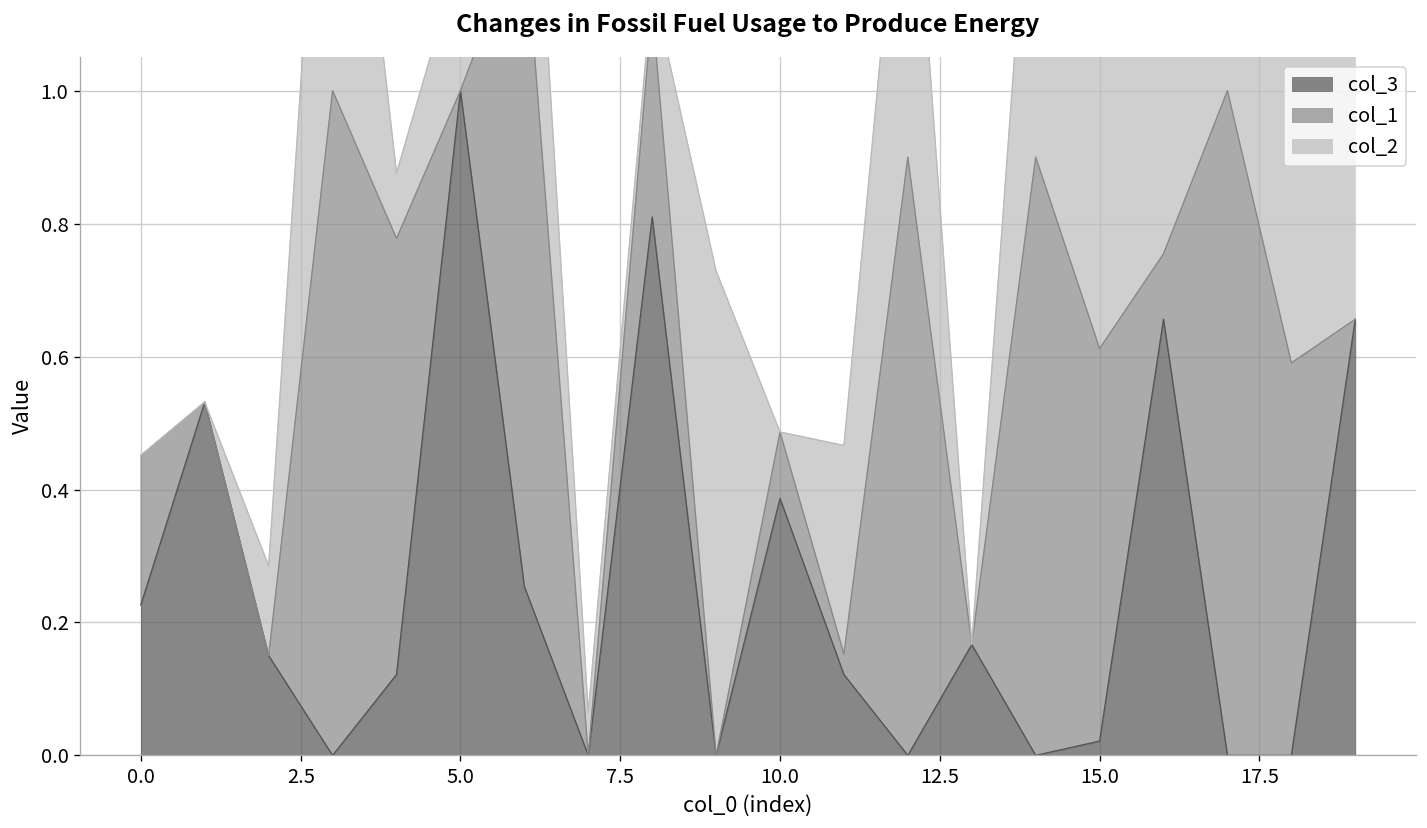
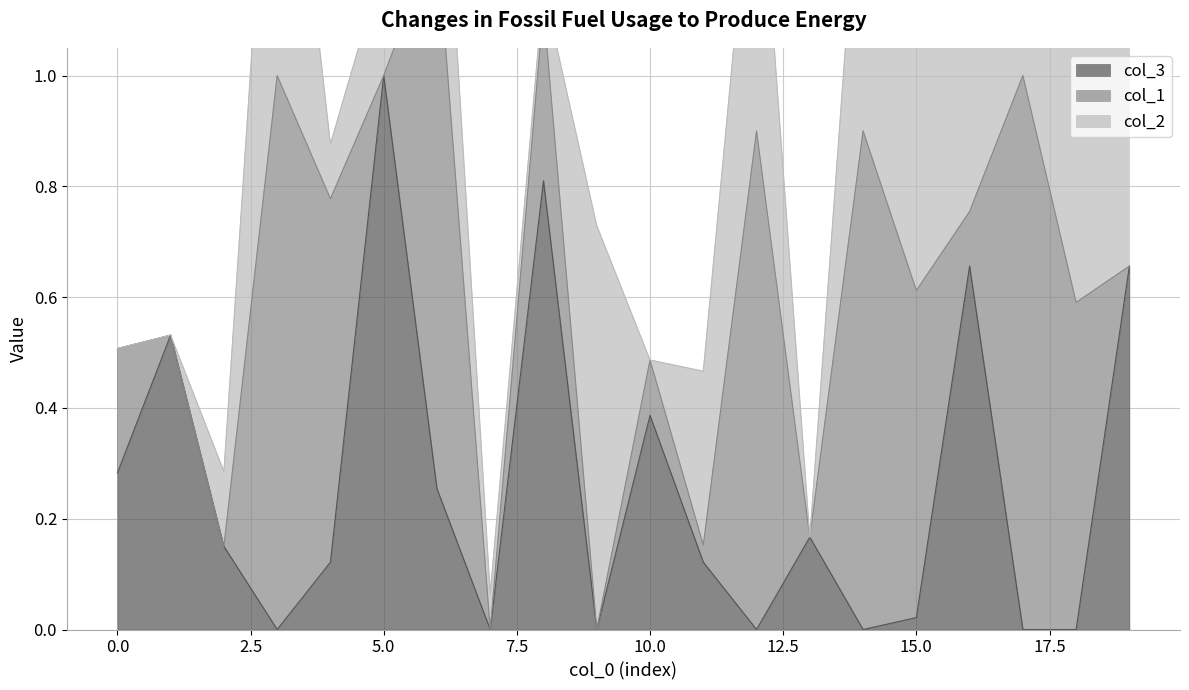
  {
    "col_3": {
-     "0.0": 0.23,
+     "0.0": 0.28,
      "10.0": 0.39,
      "15.0": 0.02
    },
    "col_1": {
      "15.0": 0.59
    }
  }
